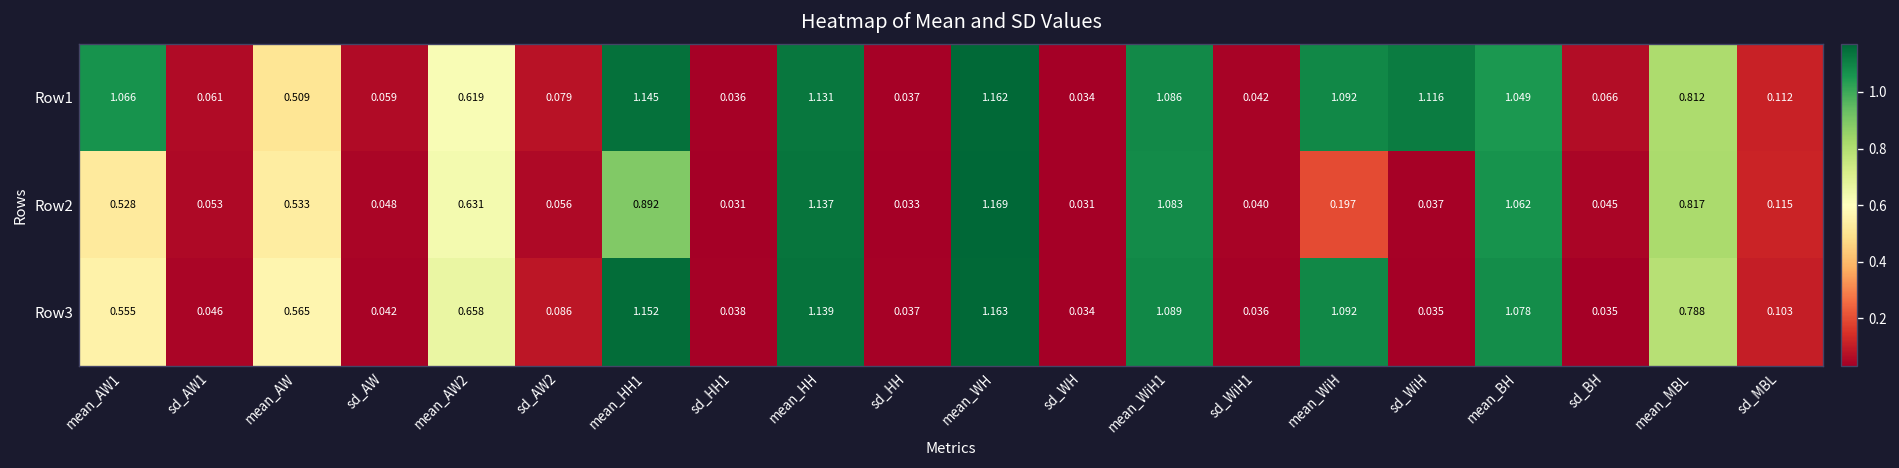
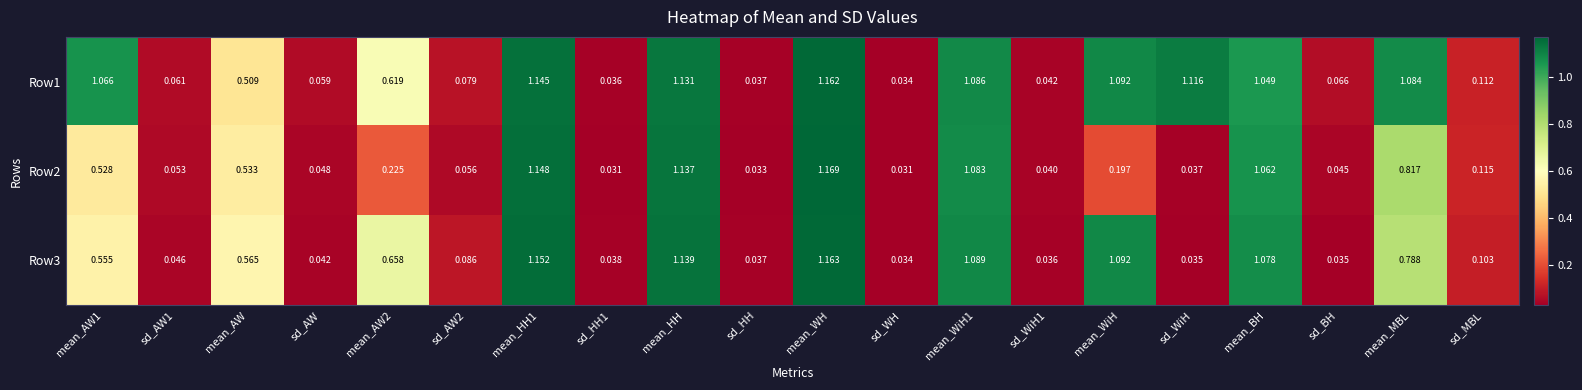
  {
    "Row1": {
      "mean_AW1": 1.066,
      "sd_AW1": 0.061,
      "mean_AW": 0.509,
      "sd_AW": 0.059,
      "mean_AW2": 0.619,
      "sd_AW2": 0.079,
      "mean_HH1": 1.145,
      "sd_HH1": 0.036,
      "mean_HH": 1.131,
      "sd_HH": 0.037,
      "mean_WH": 1.162,
      "sd_WH": 0.034,
      "mean_WiH1": 1.086,
      "sd_WiH1": 0.042,
      "mean_WiH": 1.092,
      "sd_WiH": 1.116,
      "mean_BH": 1.049,
      "sd_BH": 0.066,
-     "mean_MBL": 0.812,
+     "mean_MBL": 1.084,
      "sd_MBL": 0.112
    },
    "Row2": {
      "mean_AW1": 0.528,
      "sd_AW1": 0.053,
      "mean_AW": 0.533,
      "sd_AW": 0.048,
-     "mean_AW2": 0.631,
+     "mean_AW2": 0.225,
      "sd_AW2": 0.056,
-     "mean_HH1": 0.892,
+     "mean_HH1": 1.148,
      "sd_HH1": 0.031,
      "mean_HH": 1.137,
      "sd_HH": 0.033,
      "mean_WH": 1.169,
      "sd_WH": 0.031,
      "mean_WiH1": 1.083,
      "sd_WiH1": 0.040,
      "mean_WiH": 0.197,
      "sd_WiH": 0.037,
      "mean_BH": 1.062,
      "sd_BH": 0.045,
      "mean_MBL": 0.817,
      "sd_MBL": 0.115
    },
    "Row3": {
      "mean_AW1": 0.555,
      "sd_AW1": 0.046,
      "mean_AW": 0.565,
      "sd_AW": 0.042,
      "mean_AW2": 0.658,
      "sd_AW2": 0.086,
      "mean_HH1": 1.152,
      "sd_HH1": 0.038,
      "mean_HH": 1.139,
      "sd_HH": 0.037,
      "mean_WH": 1.163,
      "sd_WH": 0.034,
      "mean_WiH1": 1.089,
      "sd_WiH1": 0.036,
      "mean_WiH": 1.092,
      "sd_WiH": 0.035,
      "mean_BH": 1.078,
      "sd_BH": 0.035,
      "mean_MBL": 0.788,
      "sd_MBL": 0.103
    }
  }
